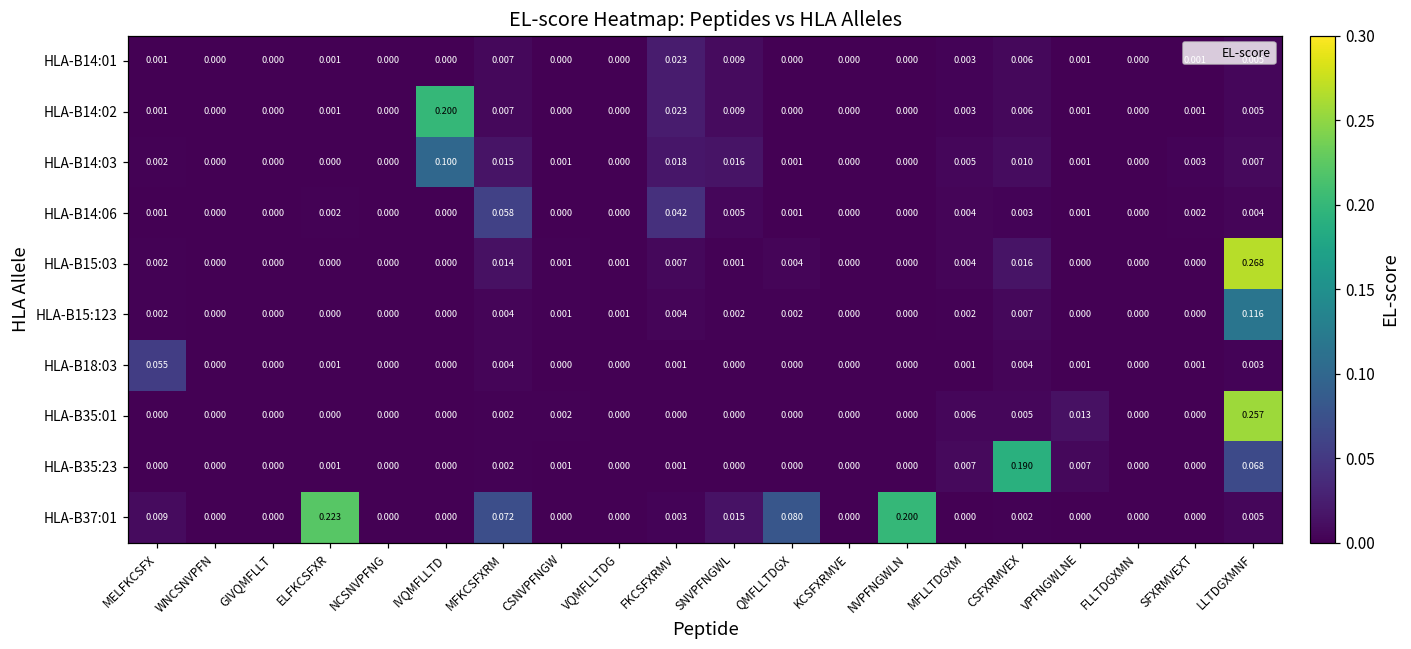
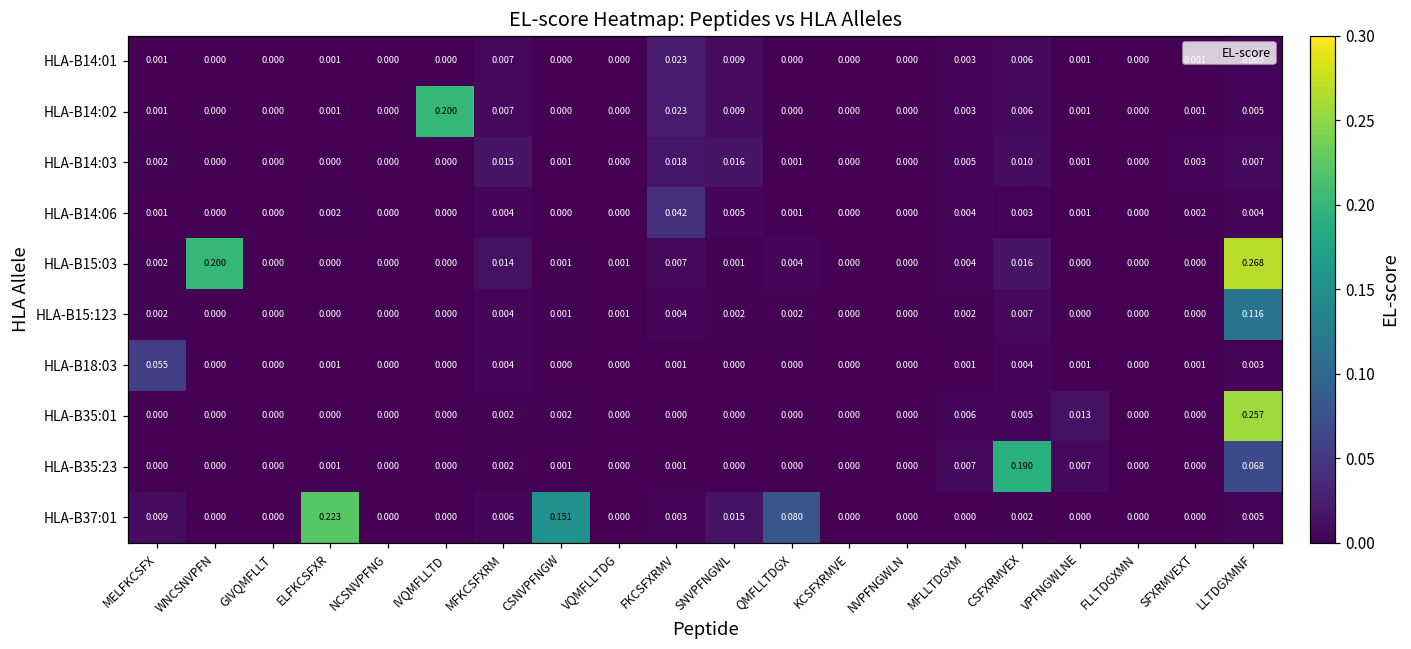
  {
    "HLA-B14:01": {
      "MELFKCSFX": 0.001,
      "WNCSNVPFN": 0.000,
      "GIVQMFLLT": 0.000,
      "ELFKCSFXR": 0.001,
      "NCSNVPFNG": 0.000,
      "IVQMFLLTD": 0.000,
      "MFKCSFXRM": 0.007,
      "CSNVPFNGW": 0.000,
      "VQMFLLTDG": 0.000,
      "FKCSFXRMV": 0.023,
      "SNVPFNGWL": 0.009,
      "QMFLLTDGX": 0.000,
      "KCSFXRMVE": 0.000,
      "NVPFNGWLN": 0.000,
      "MFLLTDGXM": 0.003,
      "CSFXRMVEX": 0.006,
      "VPFNGWLNE": 0.001,
      "FLLTDGXMN": 0.000
    },
    "HLA-B14:02": {
      "MELFKCSFX": 0.001,
      "WNCSNVPFN": 0.000,
      "GIVQMFLLT": 0.000,
      "ELFKCSFXR": 0.001,
      "NCSNVPFNG": 0.000,
      "IVQMFLLTD": 0.200,
      "MFKCSFXRM": 0.007,
      "CSNVPFNGW": 0.000,
      "VQMFLLTDG": 0.000,
      "FKCSFXRMV": 0.023,
      "SNVPFNGWL": 0.009,
      "QMFLLTDGX": 0.000,
      "KCSFXRMVE": 0.000,
      "NVPFNGWLN": 0.000,
      "MFLLTDGXM": 0.003,
      "CSFXRMVEX": 0.006,
      "VPFNGWLNE": 0.001,
      "FLLTDGXMN": 0.000,
      "SFXRMVEXT": 0.001,
      "LLTDGXMNF": 0.005
    },
    "HLA-B14:03": {
      "MELFKCSFX": 0.002,
      "WNCSNVPFN": 0.000,
      "GIVQMFLLT": 0.000,
      "ELFKCSFXR": 0.000,
      "NCSNVPFNG": 0.000,
-     "IVQMFLLTD": 0.100,
+     "IVQMFLLTD": 0.000,
      "MFKCSFXRM": 0.015,
      "CSNVPFNGW": 0.001,
      "VQMFLLTDG": 0.000,
      "FKCSFXRMV": 0.018,
      "SNVPFNGWL": 0.016,
      "QMFLLTDGX": 0.001,
      "KCSFXRMVE": 0.000,
      "NVPFNGWLN": 0.000,
      "MFLLTDGXM": 0.005,
      "CSFXRMVEX": 0.010,
      "VPFNGWLNE": 0.001,
      "FLLTDGXMN": 0.000,
      "SFXRMVEXT": 0.003,
      "LLTDGXMNF": 0.007
    },
    "HLA-B14:06": {
      "MELFKCSFX": 0.001,
      "WNCSNVPFN": 0.000,
      "GIVQMFLLT": 0.000,
      "ELFKCSFXR": 0.002,
      "NCSNVPFNG": 0.000,
      "IVQMFLLTD": 0.000,
-     "MFKCSFXRM": 0.058,
+     "MFKCSFXRM": 0.004,
      "CSNVPFNGW": 0.000,
      "VQMFLLTDG": 0.000,
      "FKCSFXRMV": 0.042,
      "SNVPFNGWL": 0.005,
      "QMFLLTDGX": 0.001,
      "KCSFXRMVE": 0.000,
      "NVPFNGWLN": 0.000,
      "MFLLTDGXM": 0.004,
      "CSFXRMVEX": 0.003,
      "VPFNGWLNE": 0.001,
      "FLLTDGXMN": 0.000,
      "SFXRMVEXT": 0.002,
      "LLTDGXMNF": 0.004
    },
    "HLA-B15:03": {
      "MELFKCSFX": 0.002,
-     "WNCSNVPFN": 0.000,
+     "WNCSNVPFN": 0.200,
      "GIVQMFLLT": 0.000,
      "ELFKCSFXR": 0.000,
      "NCSNVPFNG": 0.000,
      "IVQMFLLTD": 0.000,
      "MFKCSFXRM": 0.014,
      "CSNVPFNGW": 0.001,
      "VQMFLLTDG": 0.001,
      "FKCSFXRMV": 0.007,
      "SNVPFNGWL": 0.001,
      "QMFLLTDGX": 0.004,
      "KCSFXRMVE": 0.000,
      "NVPFNGWLN": 0.000,
      "MFLLTDGXM": 0.004,
      "CSFXRMVEX": 0.016,
      "VPFNGWLNE": 0.000,
      "FLLTDGXMN": 0.000,
      "SFXRMVEXT": 0.000,
      "LLTDGXMNF": 0.268
    },
    "HLA-B15:123": {
      "MELFKCSFX": 0.002,
      "WNCSNVPFN": 0.000,
      "GIVQMFLLT": 0.000,
      "ELFKCSFXR": 0.000,
      "NCSNVPFNG": 0.000,
      "IVQMFLLTD": 0.000,
      "MFKCSFXRM": 0.004,
      "CSNVPFNGW": 0.001,
      "VQMFLLTDG": 0.001,
      "FKCSFXRMV": 0.004,
      "SNVPFNGWL": 0.002,
      "QMFLLTDGX": 0.002,
      "KCSFXRMVE": 0.000,
      "NVPFNGWLN": 0.000,
      "MFLLTDGXM": 0.002,
      "CSFXRMVEX": 0.007,
      "VPFNGWLNE": 0.000,
      "FLLTDGXMN": 0.000,
      "SFXRMVEXT": 0.000,
      "LLTDGXMNF": 0.116
    },
    "HLA-B18:03": {
      "MELFKCSFX": 0.055,
      "WNCSNVPFN": 0.000,
      "GIVQMFLLT": 0.000,
      "ELFKCSFXR": 0.001,
      "NCSNVPFNG": 0.000,
      "IVQMFLLTD": 0.000,
      "MFKCSFXRM": 0.004,
      "CSNVPFNGW": 0.000,
      "VQMFLLTDG": 0.000,
      "FKCSFXRMV": 0.001,
      "SNVPFNGWL": 0.000,
      "QMFLLTDGX": 0.000,
      "KCSFXRMVE": 0.000,
      "NVPFNGWLN": 0.000,
      "MFLLTDGXM": 0.001,
      "CSFXRMVEX": 0.004,
      "VPFNGWLNE": 0.001,
      "FLLTDGXMN": 0.000,
      "SFXRMVEXT": 0.001,
      "LLTDGXMNF": 0.003
    },
    "HLA-B35:01": {
      "MELFKCSFX": 0.000,
      "WNCSNVPFN": 0.000,
      "GIVQMFLLT": 0.000,
      "ELFKCSFXR": 0.000,
      "NCSNVPFNG": 0.000,
      "IVQMFLLTD": 0.000,
      "MFKCSFXRM": 0.002,
      "CSNVPFNGW": 0.002,
      "VQMFLLTDG": 0.000,
      "FKCSFXRMV": 0.000,
      "SNVPFNGWL": 0.000,
      "QMFLLTDGX": 0.000,
      "KCSFXRMVE": 0.000,
      "NVPFNGWLN": 0.000,
      "MFLLTDGXM": 0.006,
      "CSFXRMVEX": 0.005,
      "VPFNGWLNE": 0.013,
      "FLLTDGXMN": 0.000,
      "SFXRMVEXT": 0.000,
      "LLTDGXMNF": 0.257
    },
    "HLA-B35:23": {
      "MELFKCSFX": 0.000,
      "WNCSNVPFN": 0.000,
      "GIVQMFLLT": 0.000,
      "ELFKCSFXR": 0.001,
      "NCSNVPFNG": 0.000,
      "IVQMFLLTD": 0.000,
      "MFKCSFXRM": 0.002,
      "CSNVPFNGW": 0.001,
      "VQMFLLTDG": 0.000,
      "FKCSFXRMV": 0.001,
      "SNVPFNGWL": 0.000,
      "QMFLLTDGX": 0.000,
      "KCSFXRMVE": 0.000,
      "NVPFNGWLN": 0.000,
      "MFLLTDGXM": 0.007,
      "CSFXRMVEX": 0.190,
      "VPFNGWLNE": 0.007,
      "FLLTDGXMN": 0.000,
      "SFXRMVEXT": 0.000,
      "LLTDGXMNF": 0.068
    },
    "HLA-B37:01": {
      "MELFKCSFX": 0.009,
      "WNCSNVPFN": 0.000,
      "GIVQMFLLT": 0.000,
      "ELFKCSFXR": 0.223,
      "NCSNVPFNG": 0.000,
      "IVQMFLLTD": 0.000,
-     "MFKCSFXRM": 0.072,
-     "CSNVPFNGW": 0.000,
+     "MFKCSFXRM": 0.006,
+     "CSNVPFNGW": 0.151,
      "VQMFLLTDG": 0.000,
      "FKCSFXRMV": 0.003,
      "SNVPFNGWL": 0.015,
      "QMFLLTDGX": 0.080,
      "KCSFXRMVE": 0.000,
-     "NVPFNGWLN": 0.200,
+     "NVPFNGWLN": 0.000,
      "MFLLTDGXM": 0.000,
      "CSFXRMVEX": 0.002,
      "VPFNGWLNE": 0.000,
      "FLLTDGXMN": 0.000,
      "SFXRMVEXT": 0.000,
      "LLTDGXMNF": 0.005
    }
  }
